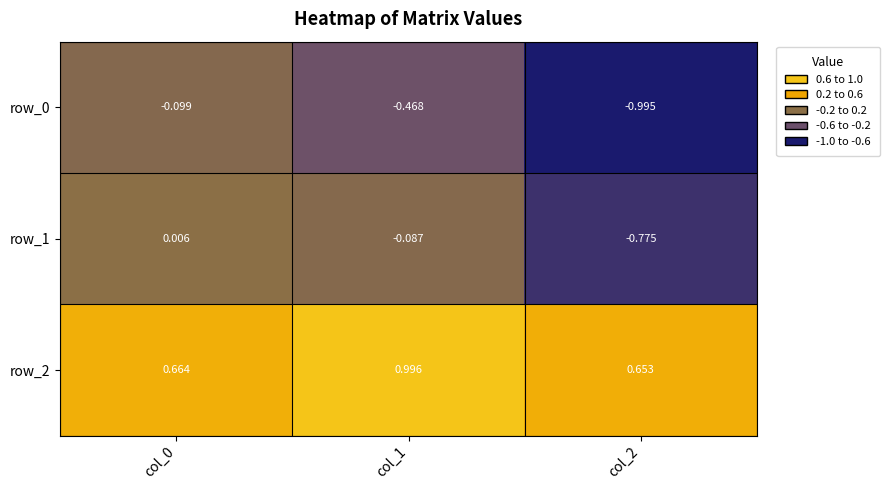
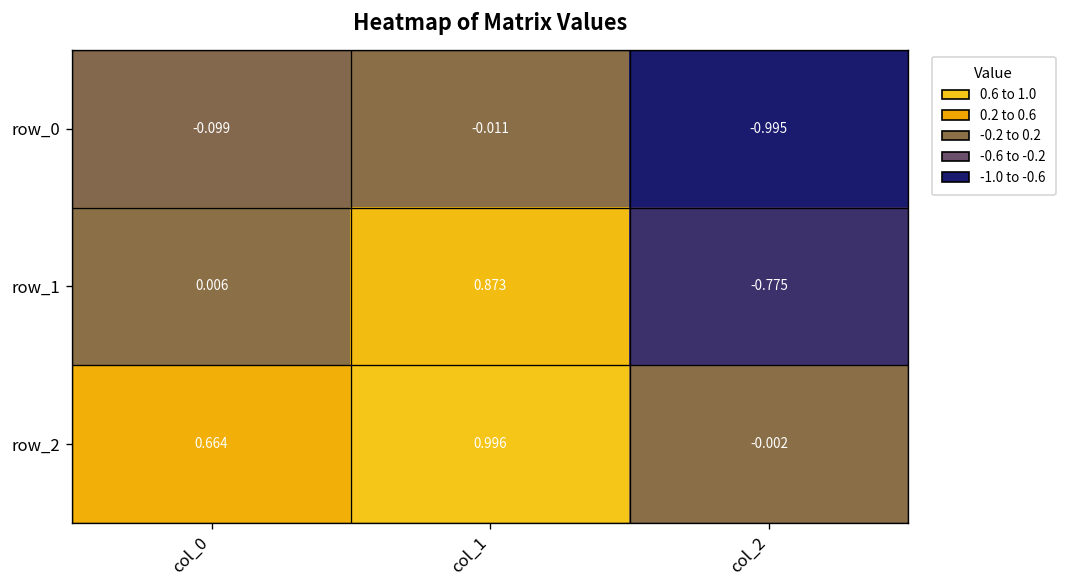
  {
    "row_0": {
      "col_0": -0.099,
-     "col_1": -0.468,
+     "col_1": -0.011,
      "col_2": -0.995
    },
    "row_1": {
      "col_0": 0.006,
-     "col_1": -0.087,
+     "col_1": 0.873,
      "col_2": -0.775
    },
    "row_2": {
      "col_0": 0.664,
      "col_1": 0.996,
-     "col_2": 0.653
+     "col_2": -0.002
    }
  }
